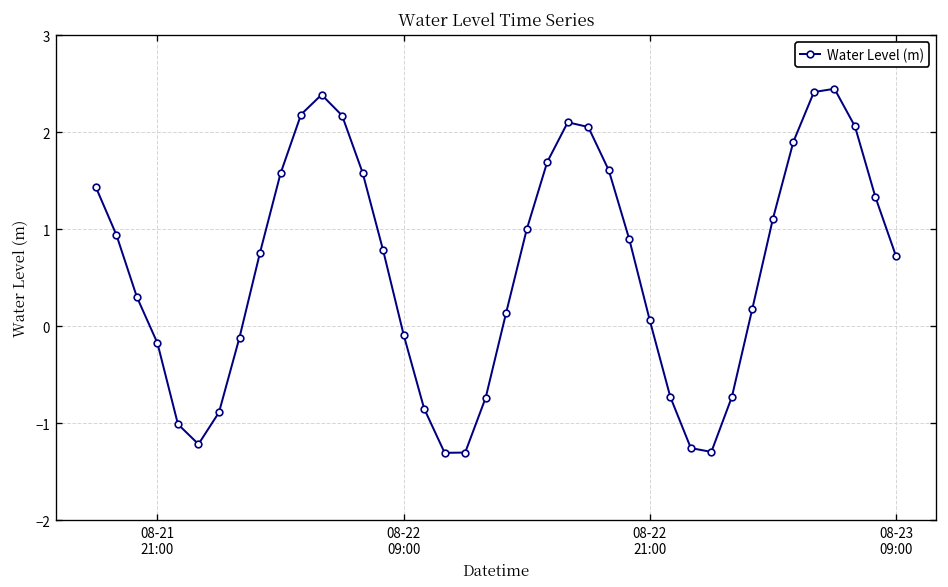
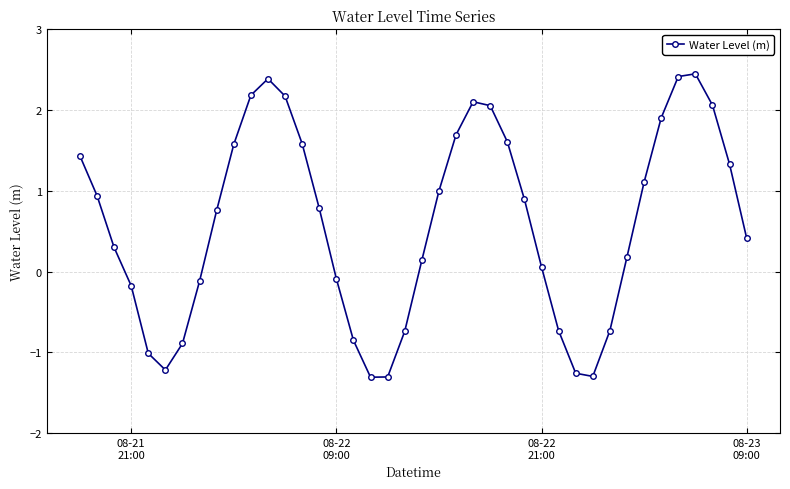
  {
    "08-21 21:00": -0.2,
    "08-22 09:00": -0.1,
    "08-22 21:00": 0.1,
-   "08-23 09:00": 0.7
+   "08-23 09:00": 0.4
  }
